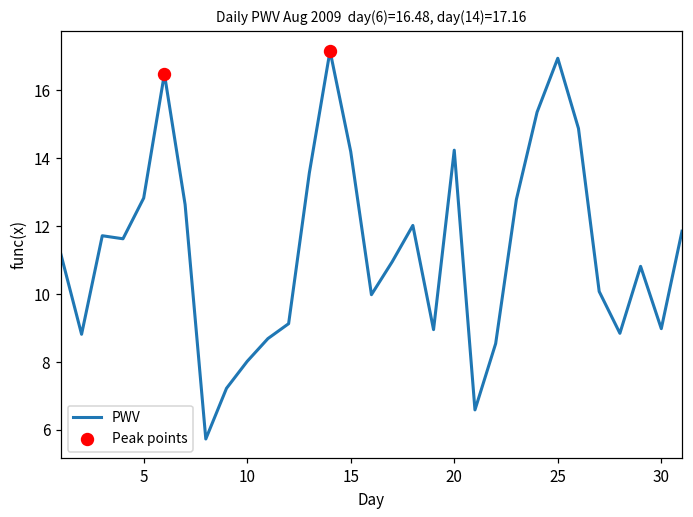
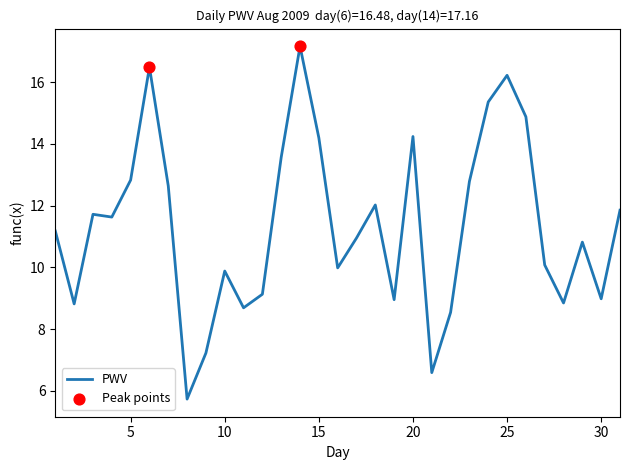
  {
    "PWV": {
      "5": 12.8,
-     "10": 8.0,
+     "10": 9.9,
      "15": 14.2,
      "20": 14.2,
-     "25": 16.9,
+     "25": 16.2,
      "30": 9.0
    }
  }
